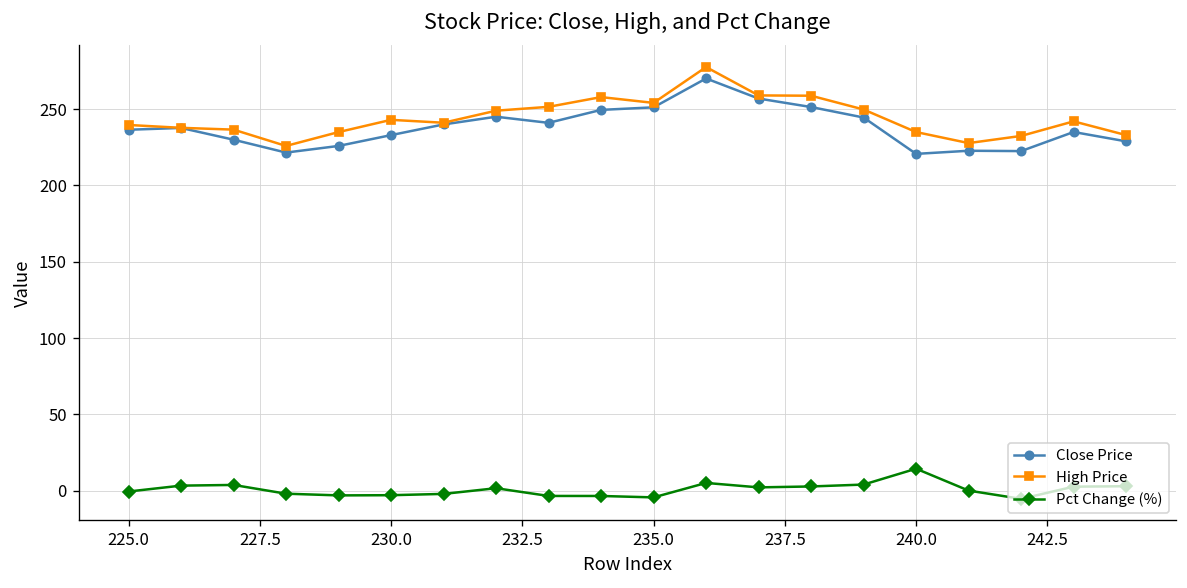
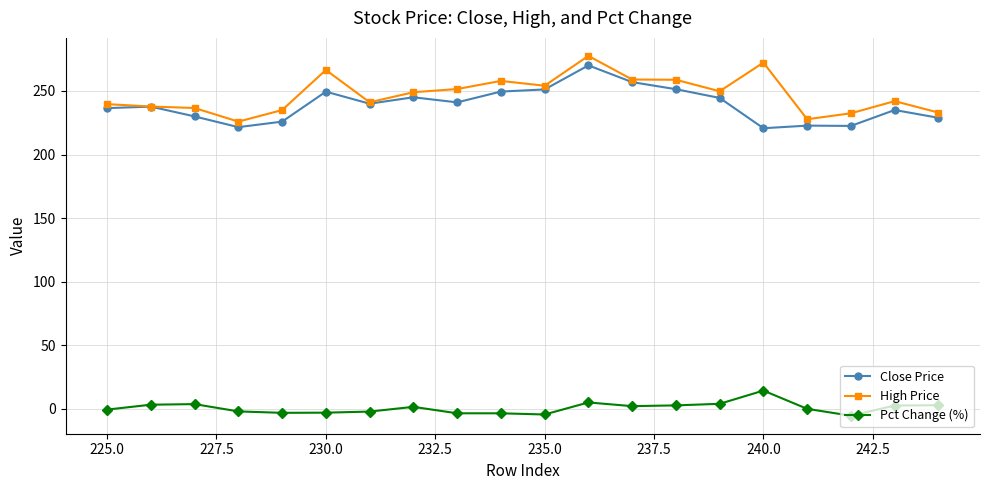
  {
    "Close Price": {
      "225.0": 237,
-     "230.0": 233,
+     "230.0": 249,
      "235.0": 251,
      "240.0": 221
    },
    "High Price": {
      "225.0": 240,
-     "230.0": 243,
+     "230.0": 267,
      "235.0": 254,
-     "240.0": 235
+     "240.0": 272
    },
    "Pct Change (%)": {
      "225.0": -1,
      "230.0": -3,
      "235.0": -4,
      "240.0": 14
    }
  }
